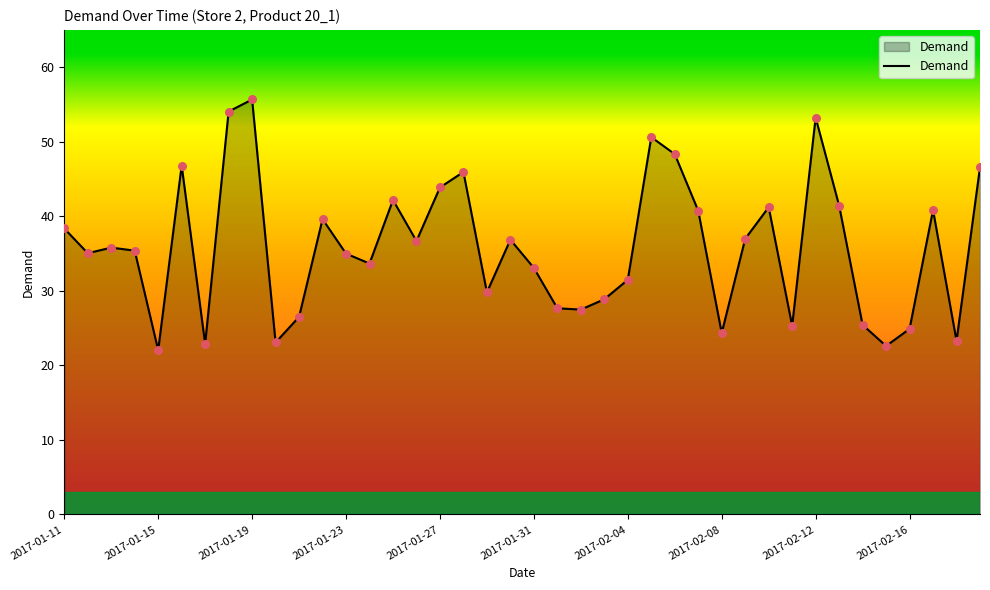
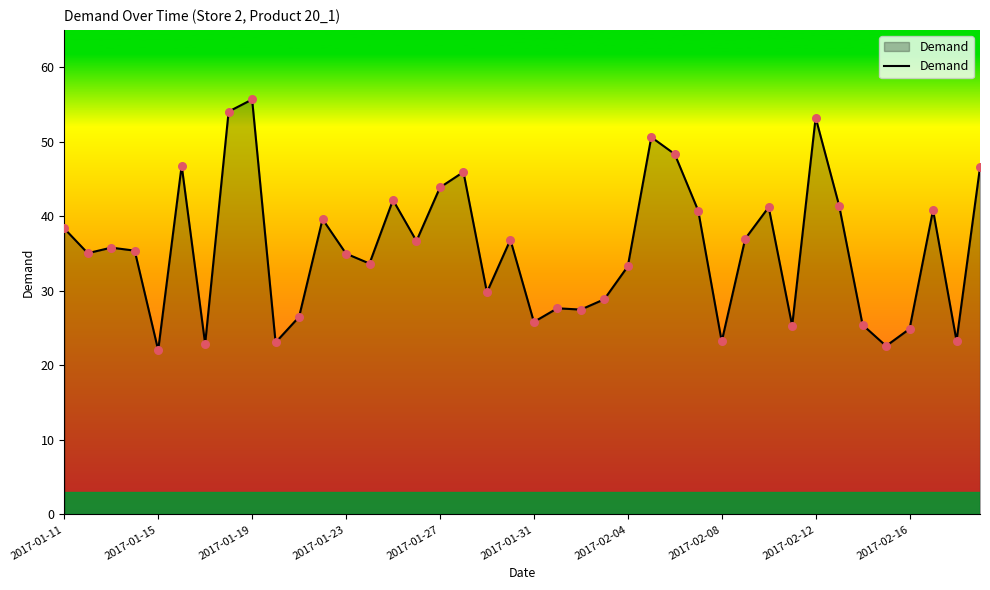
  {
    "2017-01-11": 38,
    "2017-01-15": 22,
    "2017-01-19": 56,
    "2017-01-23": 35,
    "2017-01-27": 44,
-   "2017-01-31": 33,
-   "2017-02-04": 31,
-   "2017-02-08": 24,
+   "2017-01-31": 26,
+   "2017-02-04": 33,
+   "2017-02-08": 23,
    "2017-02-12": 53,
    "2017-02-16": 25
  }
